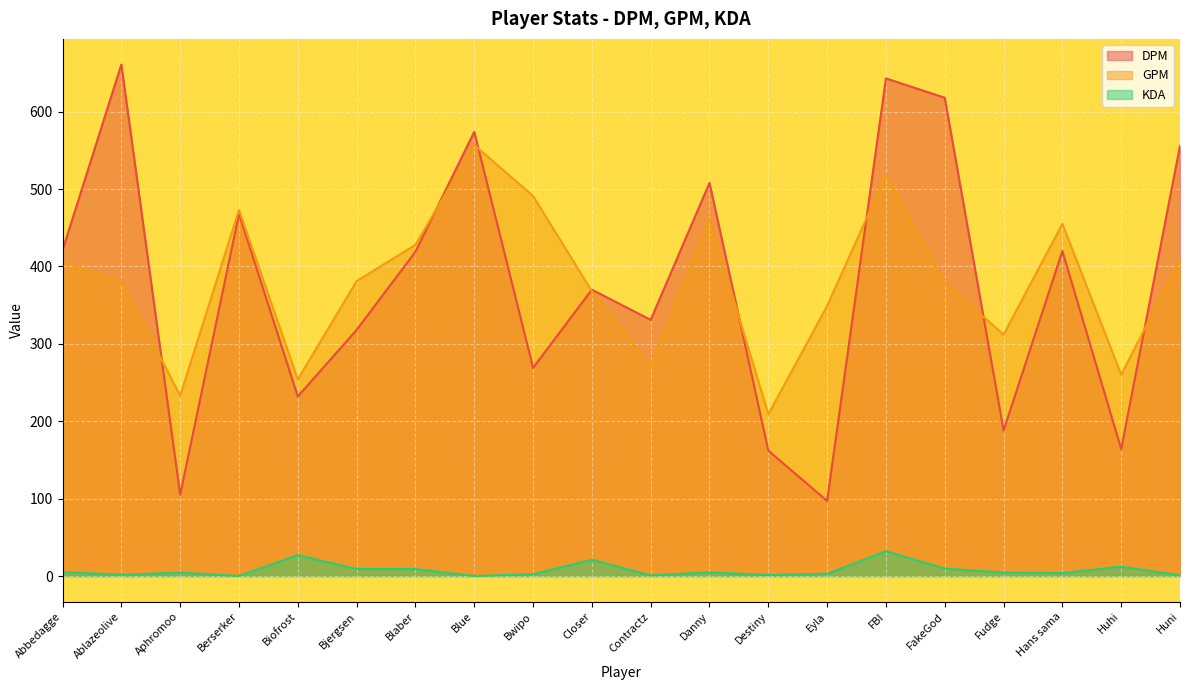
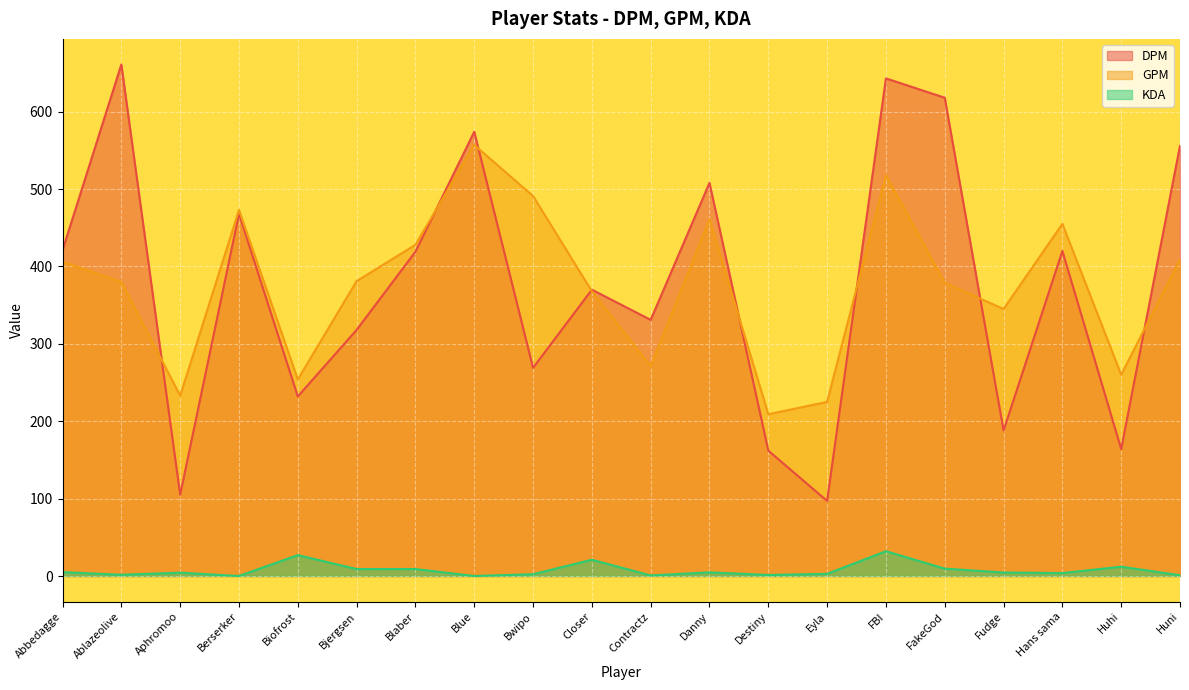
  {
    "DPM": {
      "Abbedagge": 420,
      "Ablazeolive": 660,
      "Aphromoo": 110,
      "Berserker": 470,
      "Biofrost": 230,
      "Bjergsen": 320,
      "Blaber": 420,
      "Blue": 570,
      "Bwipo": 270,
      "Contractz": 330,
      "Danny": 510,
      "Destiny": 160,
      "Eyla": 100,
      "FBI": 640,
      "FakeGod": 620,
      "Fudge": 190,
      "Hans sama": 420,
      "Huhi": 160,
      "Huni": 560
    },
    "GPM": {
      "Abbedagge": 410,
      "Ablazeolive": 380,
      "Aphromoo": 230,
      "Berserker": 470,
      "Biofrost": 250,
      "Bjergsen": 380,
      "Blaber": 430,
      "Blue": 560,
      "Bwipo": 490,
      "Contractz": 270,
      "Danny": 460,
      "Destiny": 210,
-     "Eyla": 350,
+     "Eyla": 230,
      "FBI": 520,
      "FakeGod": 380,
-     "Fudge": 310,
+     "Fudge": 350,
      "Hans sama": 460,
      "Huhi": 260,
      "Huni": 410
    },
    "KDA": {
      "Abbedagge": 10,
      "Ablazeolive": 0,
      "Aphromoo": 0,
      "Berserker": 0,
      "Biofrost": 30,
      "Bjergsen": 10,
      "Blaber": 10,
      "Blue": 0,
      "Bwipo": 0,
      "Closer": 20,
      "Contractz": 0,
      "Danny": 0,
      "Destiny": 0,
      "Eyla": 0,
      "FBI": 30,
      "FakeGod": 10,
      "Fudge": 0,
      "Hans sama": 0,
      "Huhi": 10,
      "Huni": 0
    }
  }
